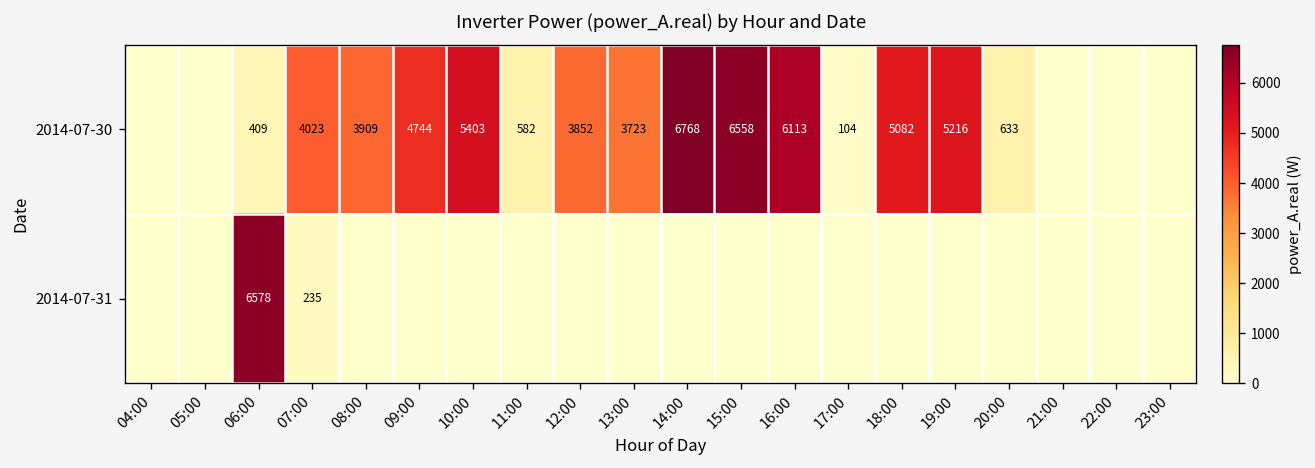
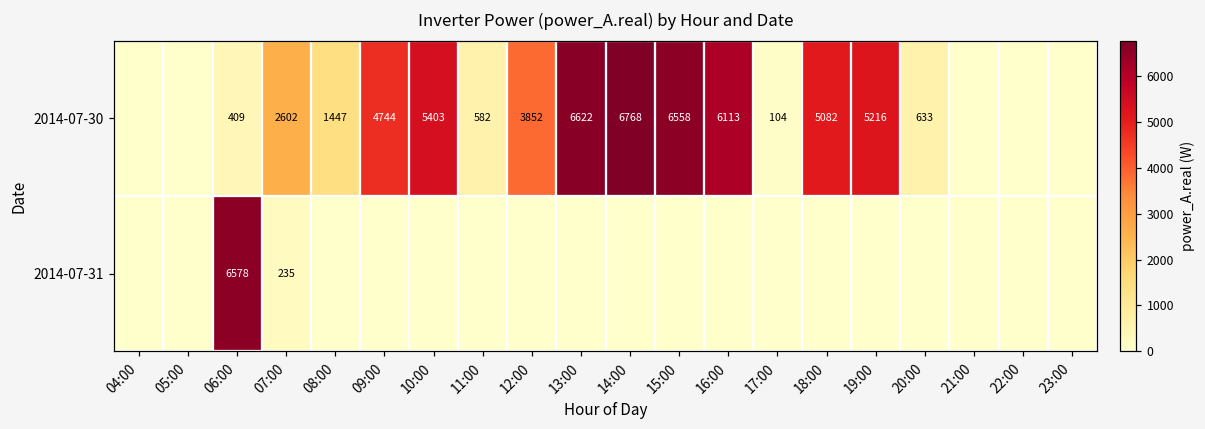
  {
    "2014-07-30": {
      "06:00": 409,
-     "07:00": 4023,
-     "08:00": 3909,
+     "07:00": 2602,
+     "08:00": 1447,
      "09:00": 4744,
      "10:00": 5403,
      "11:00": 582,
      "12:00": 3852,
-     "13:00": 3723,
+     "13:00": 6622,
      "14:00": 6768,
      "15:00": 6558,
      "16:00": 6113,
      "17:00": 104,
      "18:00": 5082,
      "19:00": 5216,
      "20:00": 633
    },
    "2014-07-31": {
      "06:00": 6578,
      "07:00": 235
    }
  }
